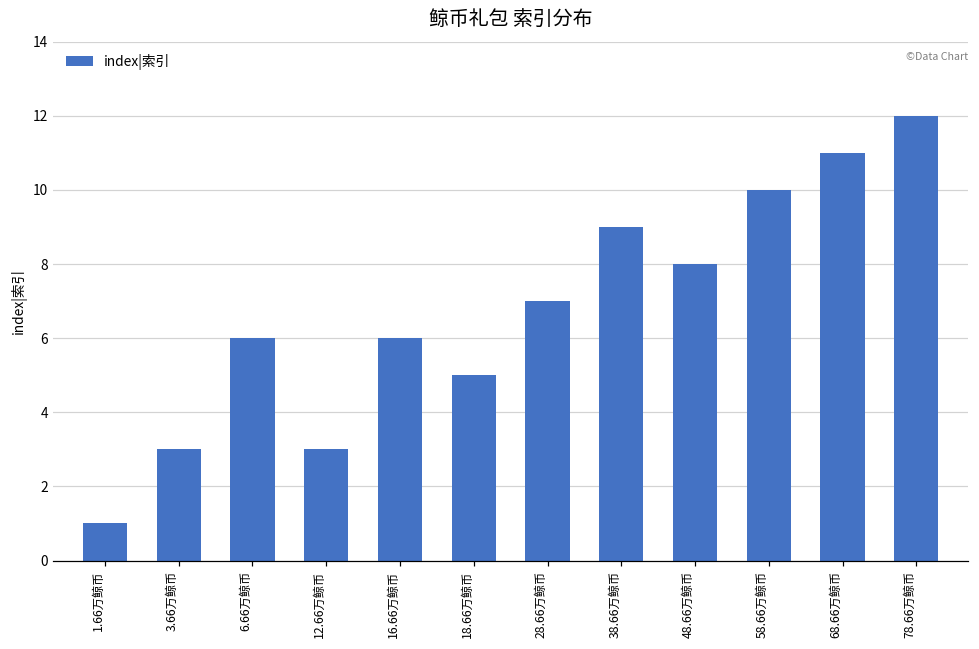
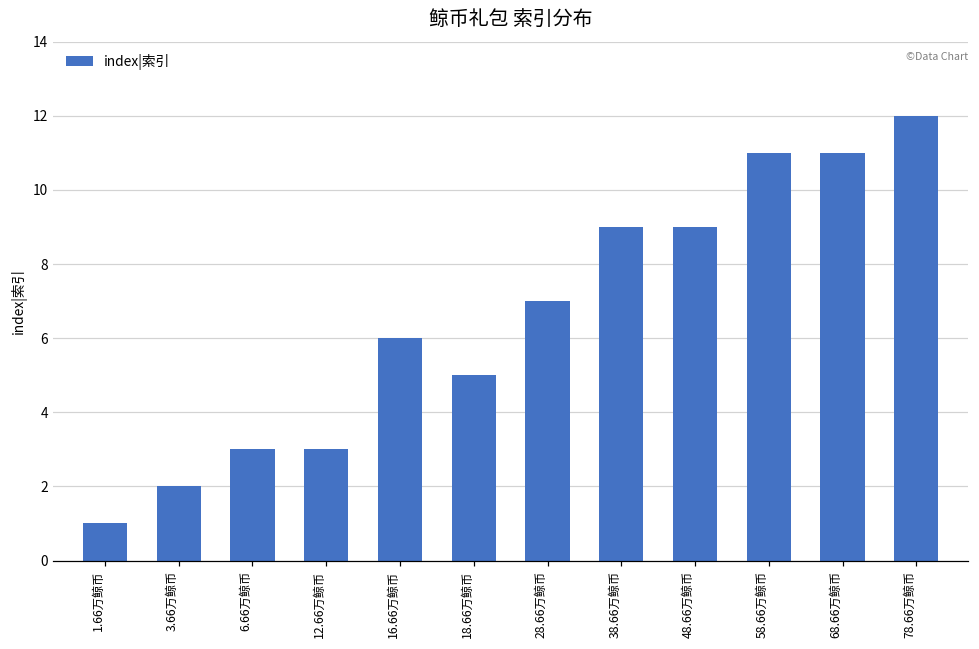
  {
    "1.66万鲸币": 1,
-   "3.66万鲸币": 3,
-   "6.66万鲸币": 6,
+   "3.66万鲸币": 2,
+   "6.66万鲸币": 3,
    "12.66万鲸币": 3,
    "16.66万鲸币": 6,
    "18.66万鲸币": 5,
    "28.66万鲸币": 7,
    "38.66万鲸币": 9,
-   "48.66万鲸币": 8,
-   "58.66万鲸币": 10,
+   "48.66万鲸币": 9,
+   "58.66万鲸币": 11,
    "68.66万鲸币": 11,
    "78.66万鲸币": 12
  }
